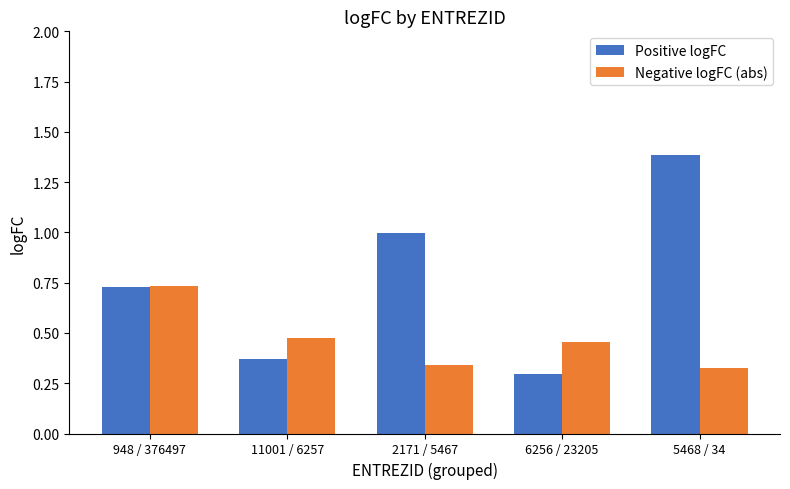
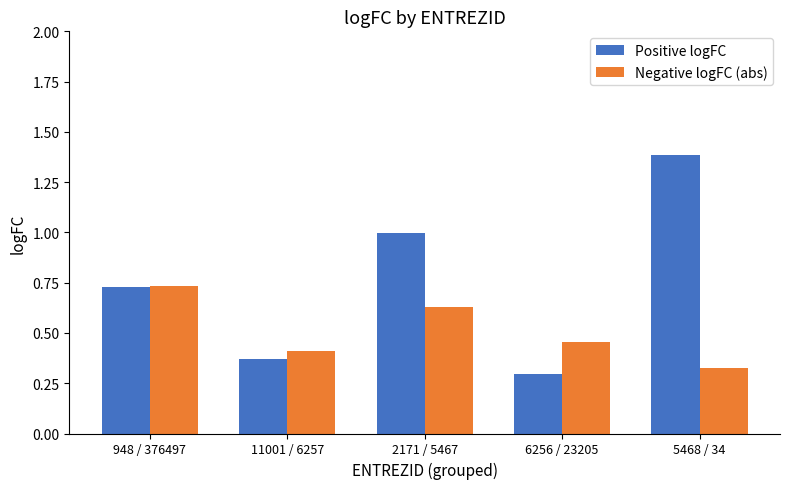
  {
    "Positive logFC": {
      "948 / 376497": 0.73,
      "11001 / 6257": 0.37,
      "2171 / 5467": 1.00,
      "6256 / 23205": 0.29,
      "5468 / 34": 1.39
    },
    "Negative logFC (abs)": {
      "948 / 376497": 0.73,
-     "11001 / 6257": 0.47,
-     "2171 / 5467": 0.34,
+     "11001 / 6257": 0.41,
+     "2171 / 5467": 0.63,
      "6256 / 23205": 0.45,
      "5468 / 34": 0.33
    }
  }
